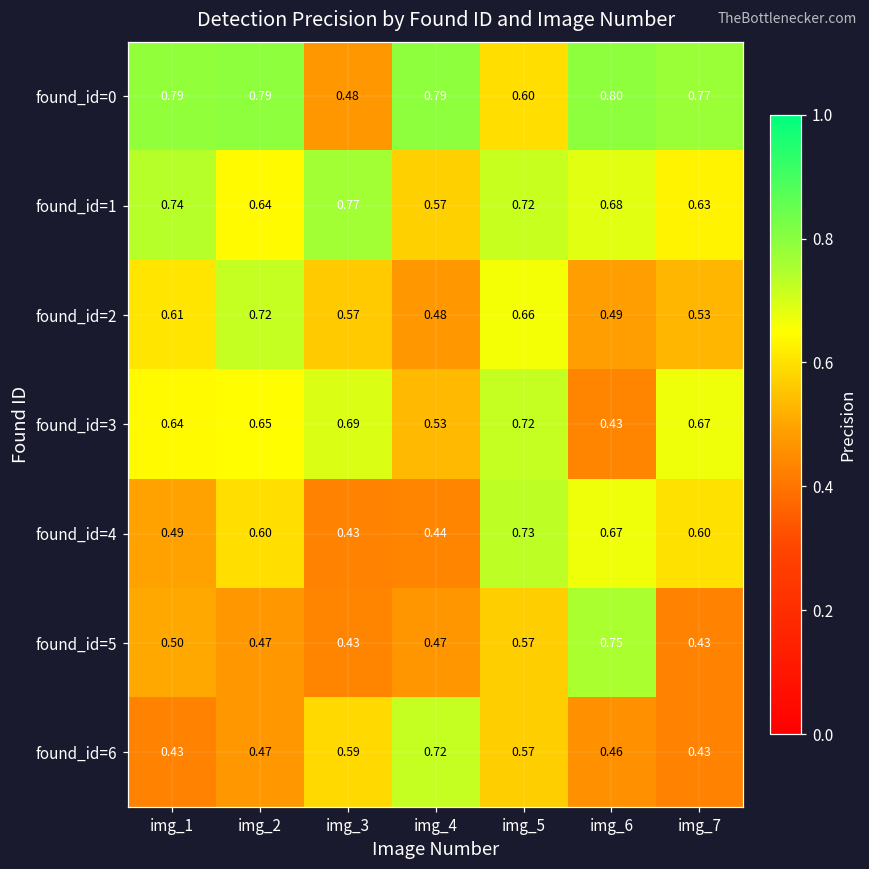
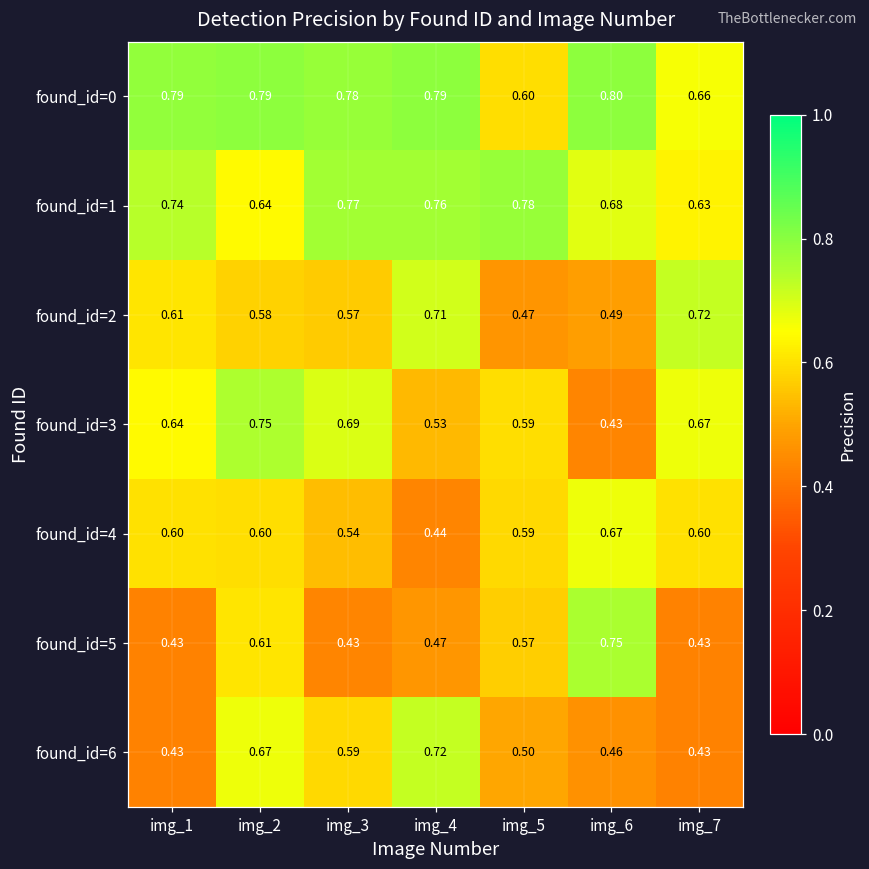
  {
    "found_id=0": {
      "img_1": 0.79,
      "img_2": 0.79,
-     "img_3": 0.48,
+     "img_3": 0.78,
      "img_4": 0.79,
      "img_5": 0.60,
      "img_6": 0.80,
-     "img_7": 0.77
+     "img_7": 0.66
    },
    "found_id=1": {
      "img_1": 0.74,
      "img_2": 0.64,
      "img_3": 0.77,
-     "img_4": 0.57,
-     "img_5": 0.72,
+     "img_4": 0.76,
+     "img_5": 0.78,
      "img_6": 0.68,
      "img_7": 0.63
    },
    "found_id=2": {
      "img_1": 0.61,
-     "img_2": 0.72,
+     "img_2": 0.58,
      "img_3": 0.57,
-     "img_4": 0.48,
-     "img_5": 0.66,
+     "img_4": 0.71,
+     "img_5": 0.47,
      "img_6": 0.49,
-     "img_7": 0.53
+     "img_7": 0.72
    },
    "found_id=3": {
      "img_1": 0.64,
-     "img_2": 0.65,
+     "img_2": 0.75,
      "img_3": 0.69,
      "img_4": 0.53,
-     "img_5": 0.72,
+     "img_5": 0.59,
      "img_6": 0.43,
      "img_7": 0.67
    },
    "found_id=4": {
-     "img_1": 0.49,
+     "img_1": 0.60,
      "img_2": 0.60,
-     "img_3": 0.43,
+     "img_3": 0.54,
      "img_4": 0.44,
-     "img_5": 0.73,
+     "img_5": 0.59,
      "img_6": 0.67,
      "img_7": 0.60
    },
    "found_id=5": {
-     "img_1": 0.50,
-     "img_2": 0.47,
+     "img_1": 0.43,
+     "img_2": 0.61,
      "img_3": 0.43,
      "img_4": 0.47,
      "img_5": 0.57,
      "img_6": 0.75,
      "img_7": 0.43
    },
    "found_id=6": {
      "img_1": 0.43,
-     "img_2": 0.47,
+     "img_2": 0.67,
      "img_3": 0.59,
      "img_4": 0.72,
-     "img_5": 0.57,
+     "img_5": 0.50,
      "img_6": 0.46,
      "img_7": 0.43
    }
  }
